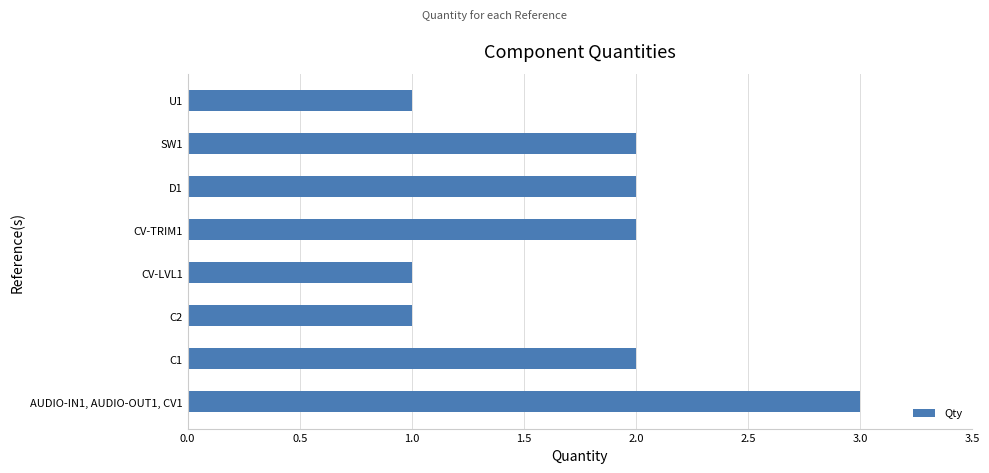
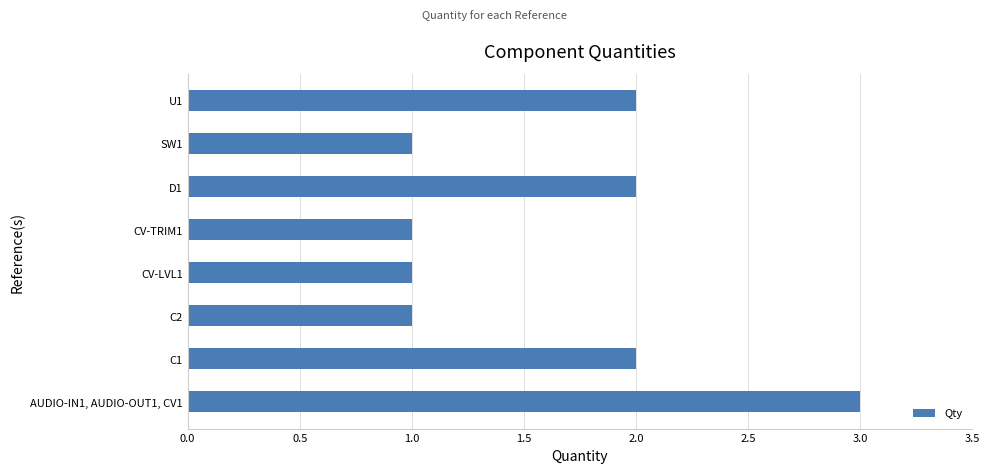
  {
-   "U1": 1,
-   "SW1": 2,
+   "U1": 2,
+   "SW1": 1,
    "D1": 2,
-   "CV-TRIM1": 2,
+   "CV-TRIM1": 1,
    "CV-LVL1": 1,
    "C2": 1,
    "C1": 2,
    "AUDIO-IN1, AUDIO-OUT1, CV1": 3
  }
